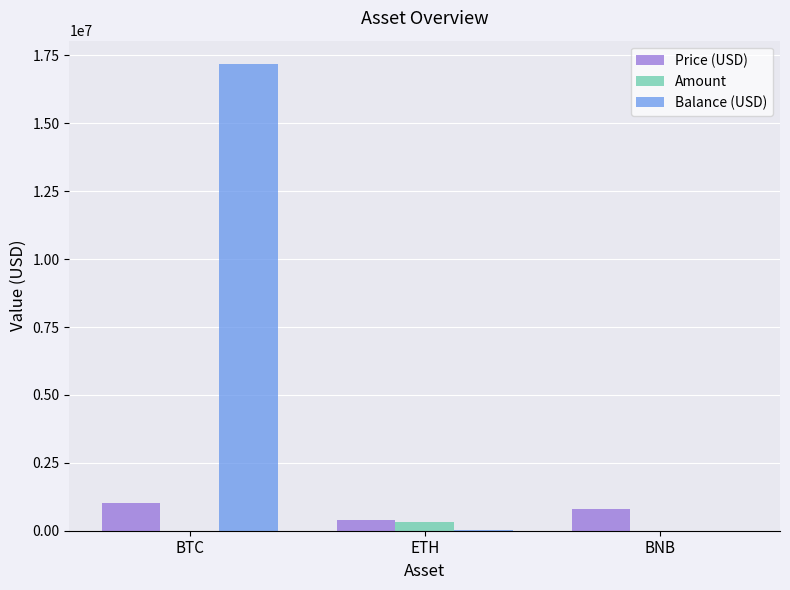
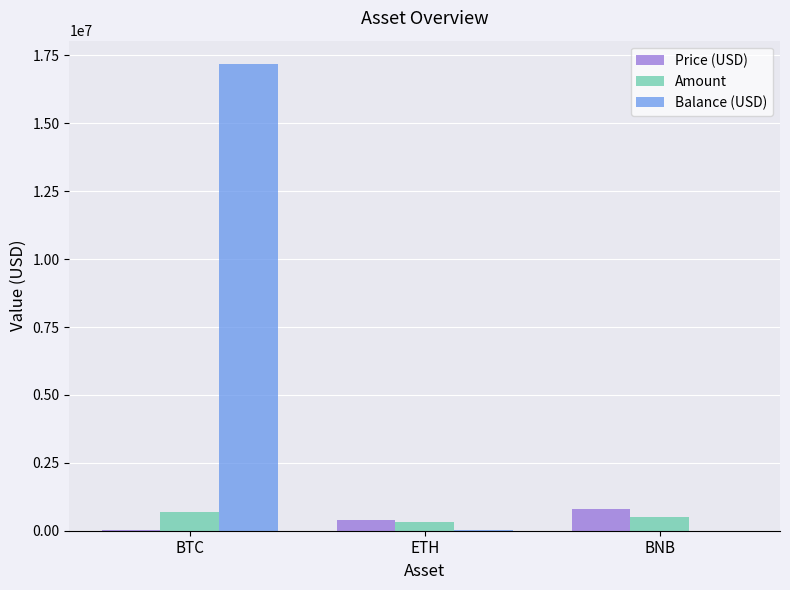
  {
    "Price (USD)": {
-     "BTC": 1000000,
+     "BTC": 0,
      "ETH": 400000,
      "BNB": 800000
    },
    "Amount": {
-     "BTC": 0,
+     "BTC": 700000,
      "ETH": 300000,
-     "BNB": 0
+     "BNB": 500000
    },
    "Balance (USD)": {
      "BTC": 17200000
    }
  }
